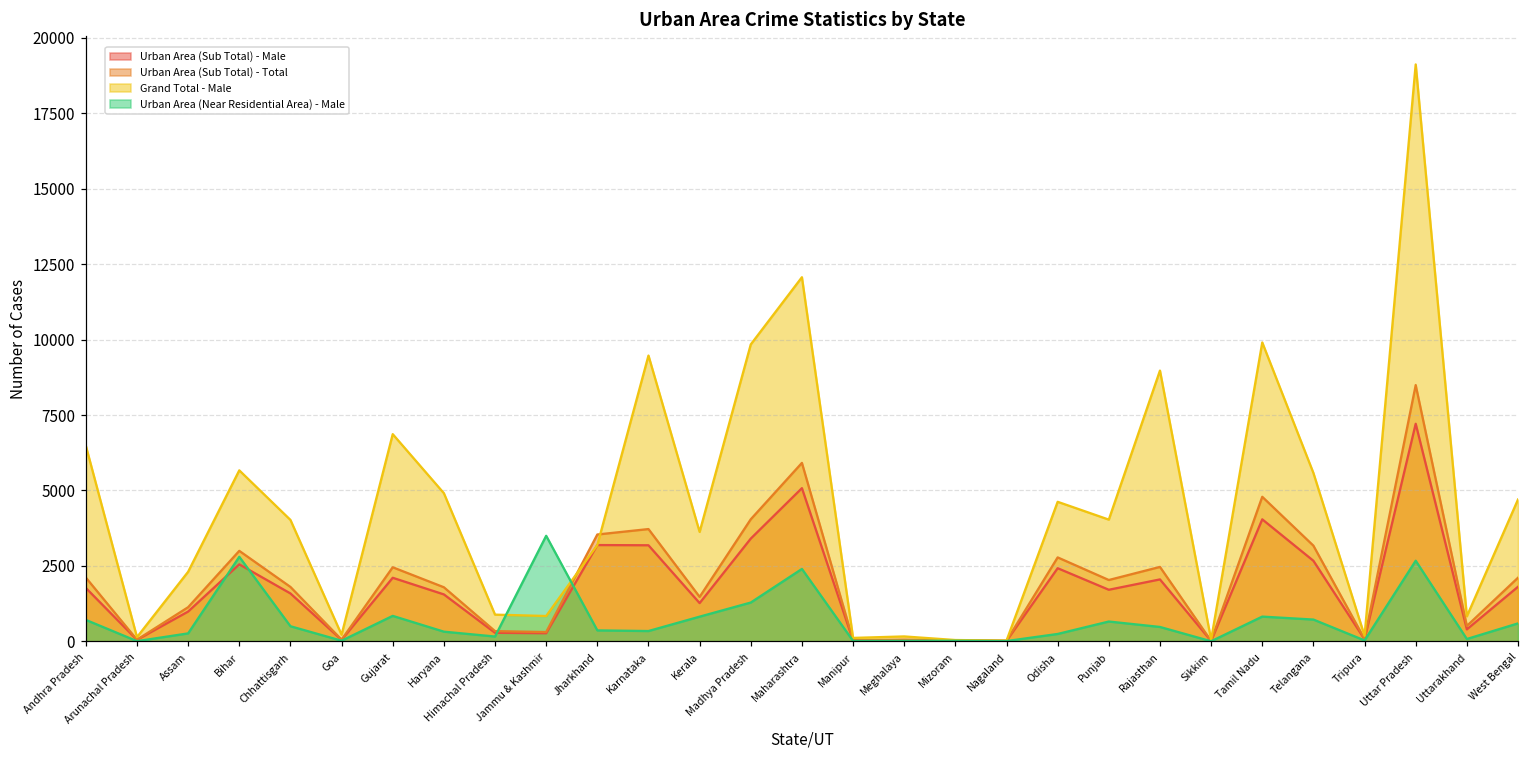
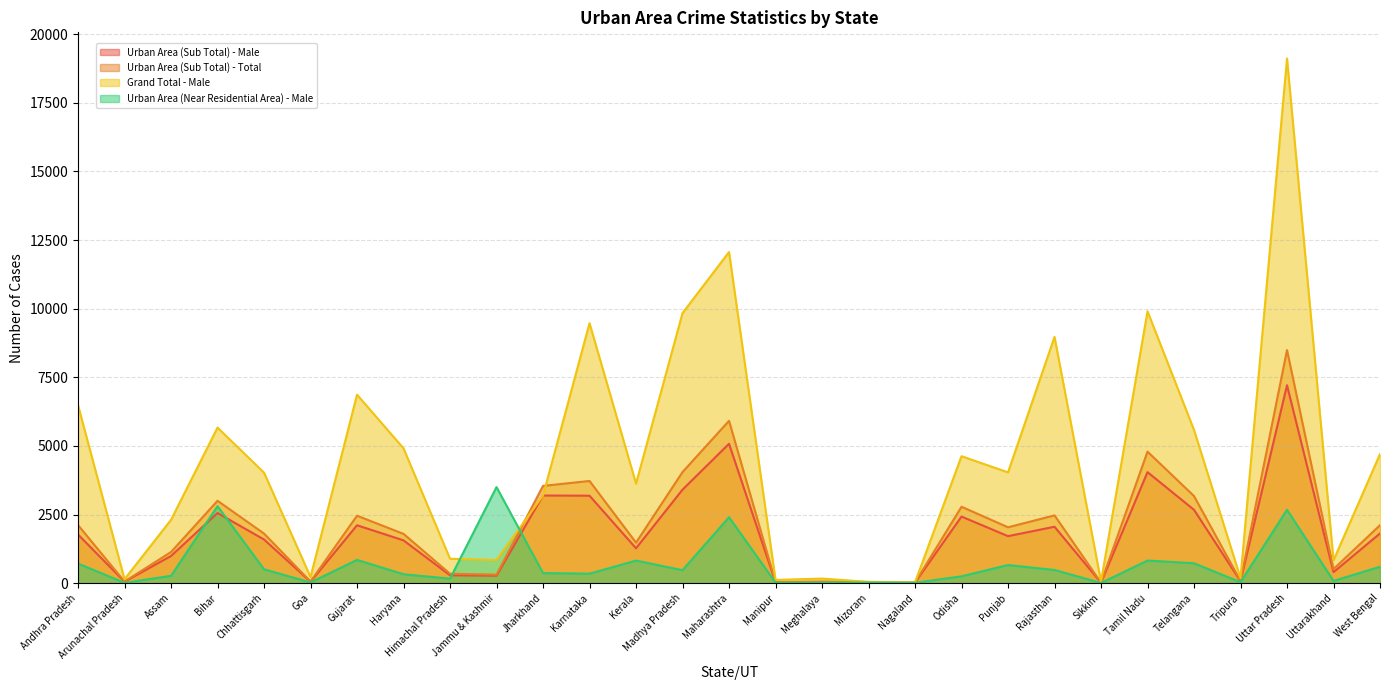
  {
    "Urban Area (Near Residential Area) - Male": {
      "Andhra Pradesh": 700,
      "Assam": 300,
      "Bihar": 2800,
      "Chhattisgarh": 500,
      "Gujarat": 800,
      "Haryana": 300,
      "Himachal Pradesh": 200,
      "Jammu & Kashmir": 3500,
      "Jharkhand": 400,
      "Karnataka": 300,
      "Kerala": 800,
-     "Madhya Pradesh": 1300,
+     "Madhya Pradesh": 500,
      "Maharashtra": 2400,
      "Odisha": 200,
      "Punjab": 700,
      "Rajasthan": 500,
      "Tamil Nadu": 800,
      "Telangana": 700,
      "Uttar Pradesh": 2700,
      "Uttarakhand": 100,
      "West Bengal": 600
    }
  }
